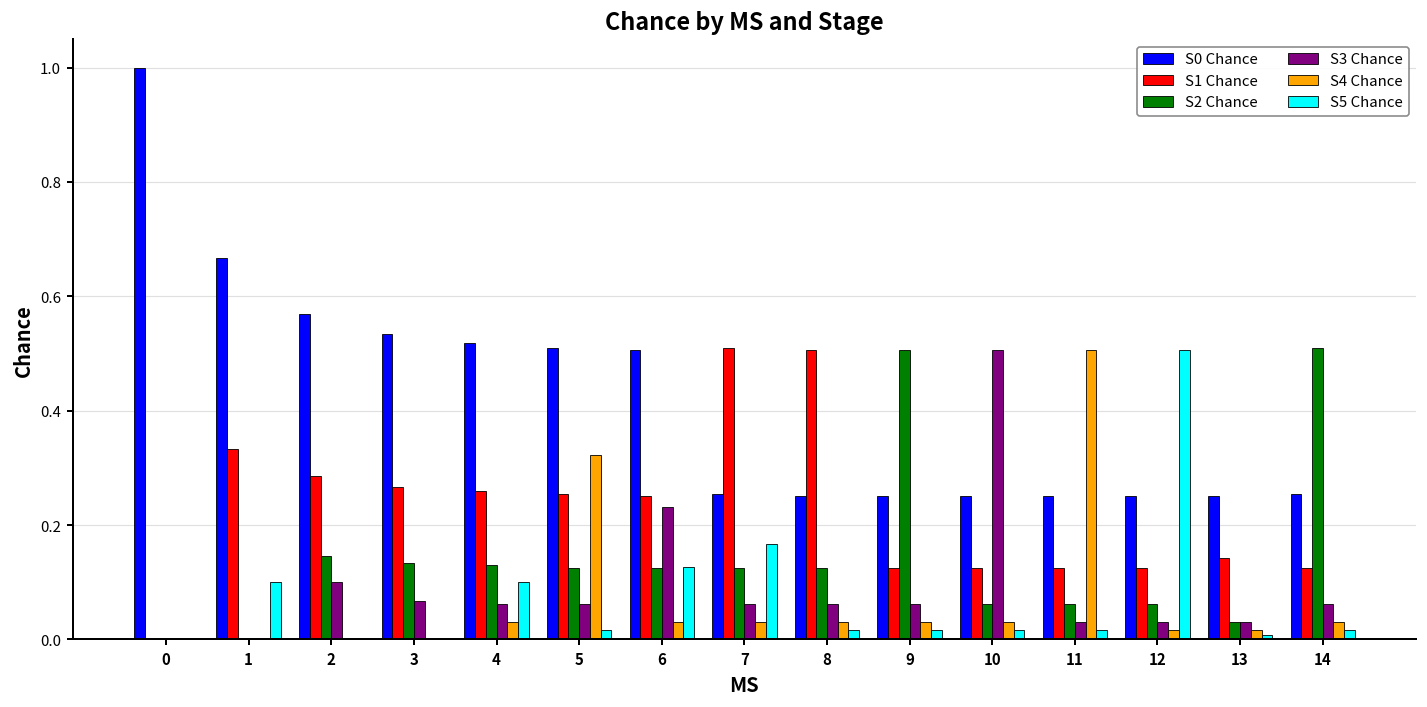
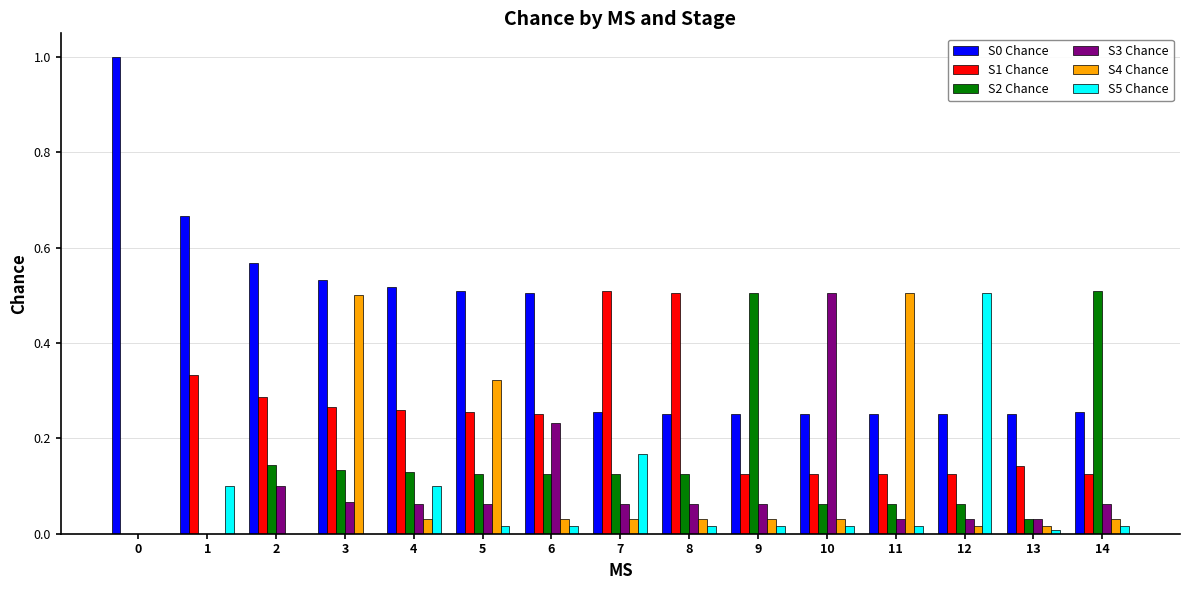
  {
    "S0 Chance": {
      "0": 1.00,
      "1": 0.67,
      "2": 0.57,
      "3": 0.53,
      "4": 0.52,
      "5": 0.51,
      "6": 0.51,
      "7": 0.25,
      "8": 0.25,
      "9": 0.25,
      "10": 0.25,
      "11": 0.25,
      "12": 0.25,
      "13": 0.25,
      "14": 0.25
    },
    "S1 Chance": {
      "0": 0.00,
      "1": 0.33,
      "2": 0.29,
      "3": 0.27,
      "4": 0.26,
      "5": 0.25,
      "6": 0.25,
      "7": 0.51,
      "8": 0.51,
      "9": 0.13,
      "10": 0.13,
      "11": 0.13,
      "12": 0.13,
      "13": 0.14,
      "14": 0.13
    },
    "S2 Chance": {
      "0": 0.00,
      "1": 0.00,
      "2": 0.15,
      "3": 0.13,
      "4": 0.13,
      "5": 0.13,
      "6": 0.13,
      "7": 0.13,
      "8": 0.13,
      "9": 0.51,
      "10": 0.06,
      "11": 0.06,
      "12": 0.06,
      "13": 0.03,
      "14": 0.51
    },
    "S3 Chance": {
      "0": 0.00,
      "1": 0.00,
      "2": 0.10,
      "3": 0.07,
      "4": 0.06,
      "5": 0.06,
      "6": 0.23,
      "7": 0.06,
      "8": 0.06,
      "9": 0.06,
      "10": 0.51,
      "11": 0.03,
      "12": 0.03,
      "13": 0.03,
      "14": 0.06
    },
    "S4 Chance": {
      "0": 0.0,
      "1": 0.0,
      "2": 0.0,
-     "3": 0.0,
+     "3": 0.5,
      "4": 0.03,
      "5": 0.32,
      "6": 0.03,
      "7": 0.03,
      "8": 0.03,
      "9": 0.03,
      "10": 0.03,
      "11": 0.51,
      "12": 0.02,
      "13": 0.02,
      "14": 0.03
    },
    "S5 Chance": {
      "0": 0.00,
      "1": 0.10,
      "2": 0.00,
      "3": 0.00,
      "4": 0.10,
      "5": 0.02,
-     "6": 0.13,
+     "6": 0.02,
      "7": 0.17,
      "8": 0.02,
      "9": 0.02,
      "10": 0.02,
      "11": 0.02,
      "12": 0.51,
      "13": 0.01,
      "14": 0.02
    }
  }
